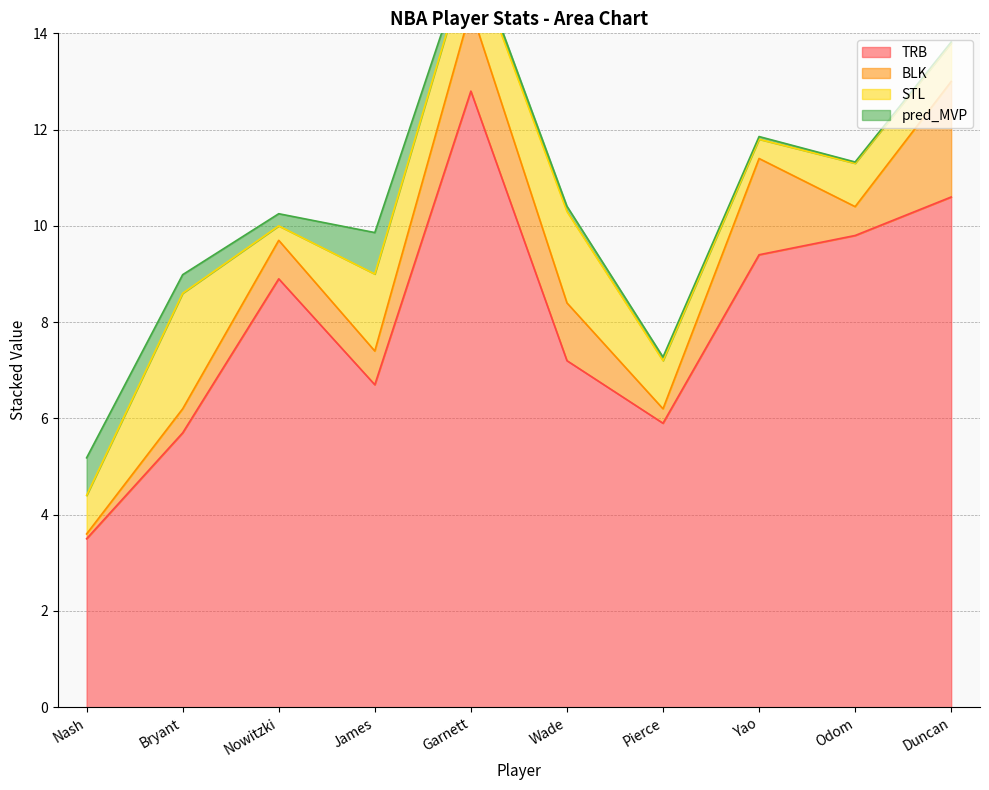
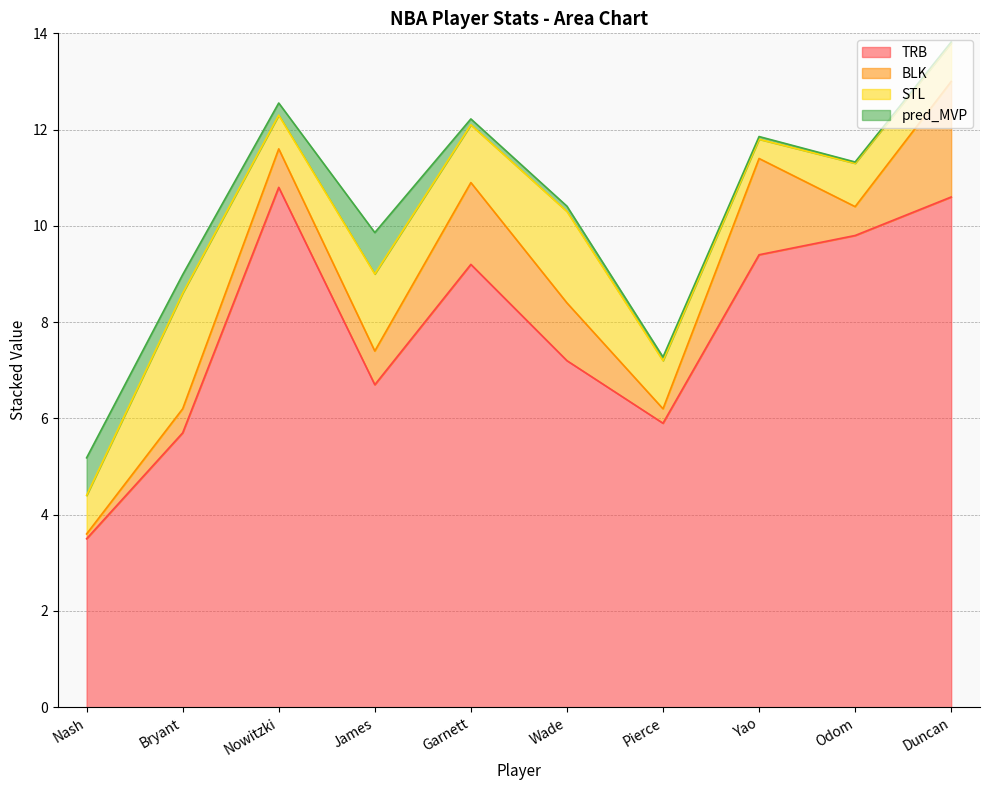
  {
    "TRB": {
      "Nash": 3.5,
      "Bryant": 5.7,
-     "Nowitzki": 8.9,
+     "Nowitzki": 10.8,
      "James": 6.7,
-     "Garnett": 12.8,
+     "Garnett": 9.2,
      "Wade": 7.2,
      "Pierce": 5.9,
      "Yao": 9.4,
      "Odom": 9.8,
      "Duncan": 10.6
    },
    "BLK": {
      "Nash": 0.1,
      "Bryant": 0.5,
      "Nowitzki": 0.8,
      "James": 0.7,
      "Wade": 1.2,
      "Pierce": 0.3,
      "Yao": 2.0,
      "Odom": 0.6
    },
    "STL": {
      "Nash": 0.8,
      "Bryant": 2.4,
-     "Nowitzki": 0.3,
+     "Nowitzki": 0.7,
      "James": 1.6,
      "Wade": 1.9,
      "Pierce": 1.0,
      "Yao": 0.4
    },
    "pred_MVP": {
      "Nash": 0.8,
      "Bryant": 0.4,
      "Nowitzki": 0.3,
      "James": 0.9,
      "Wade": 0.1,
      "Pierce": 0.1,
      "Yao": 0.1
    }
  }
